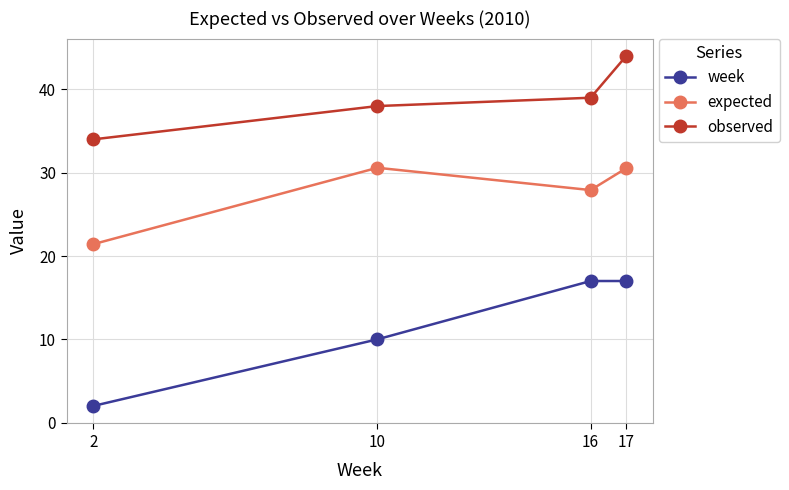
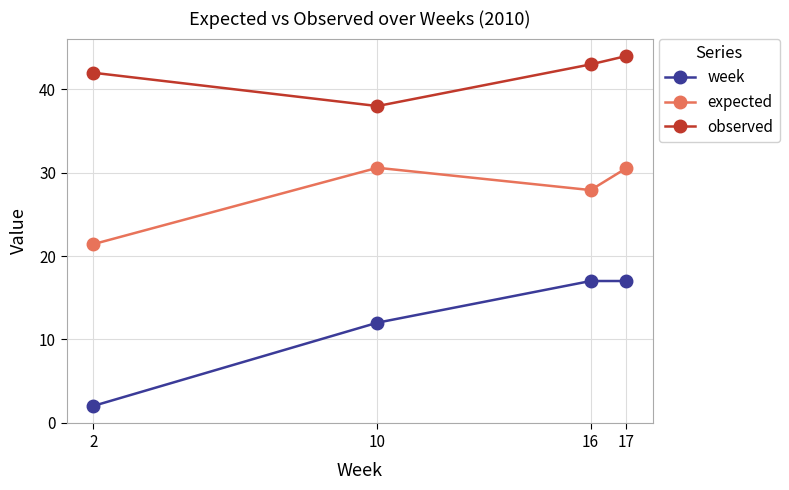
  {
    "week": {
      "2": 2,
-     "10": 10,
+     "10": 12,
      "16": 17,
      "17": 17
    },
    "expected": {
      "2": 21,
      "10": 31,
      "16": 28,
      "17": 31
    },
    "observed": {
-     "2": 34,
+     "2": 42,
      "10": 38,
-     "16": 39,
+     "16": 43,
      "17": 44
    }
  }
